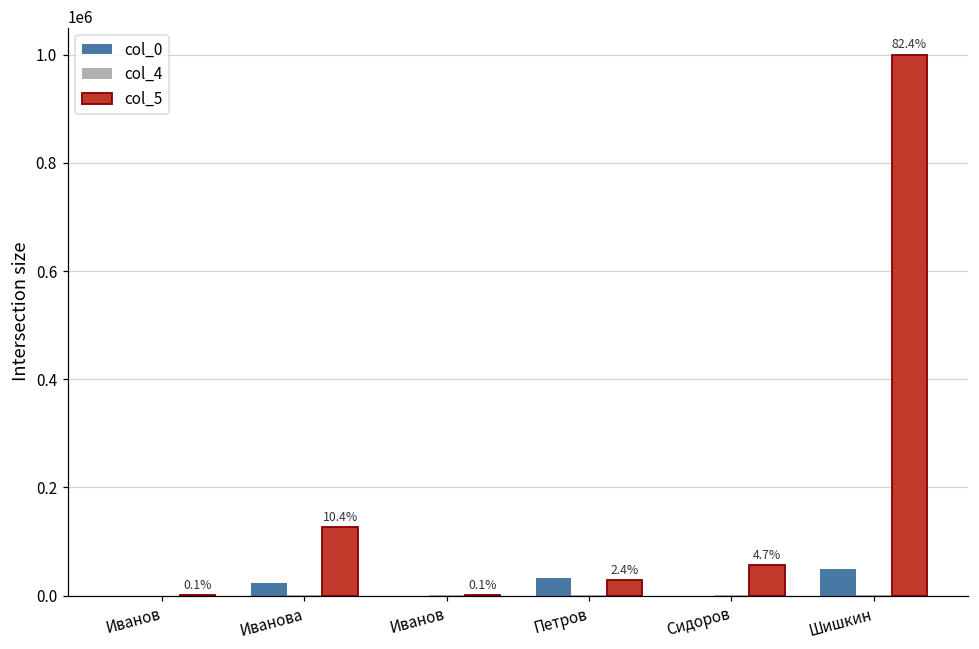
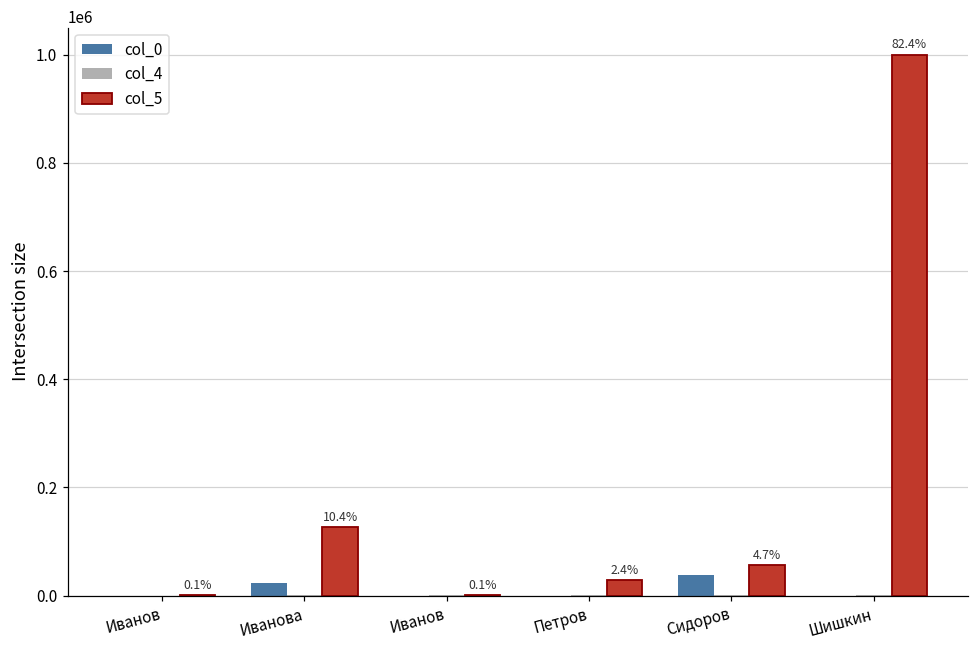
  {
    "col_0": {
      "Иванова": 20000,
-     "Петров": 30000,
-     "Сидоров": 0,
-     "Шишкин": 50000
+     "Петров": 0,
+     "Сидоров": 40000,
+     "Шишкин": 0
    }
  }
